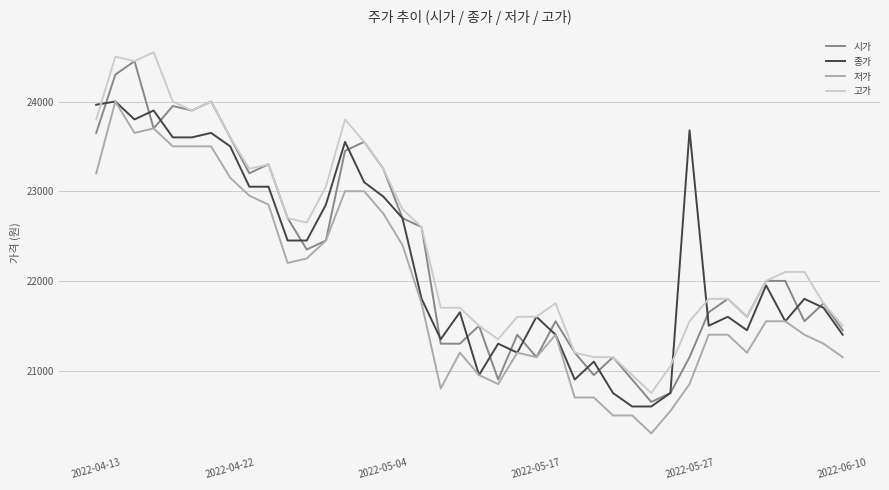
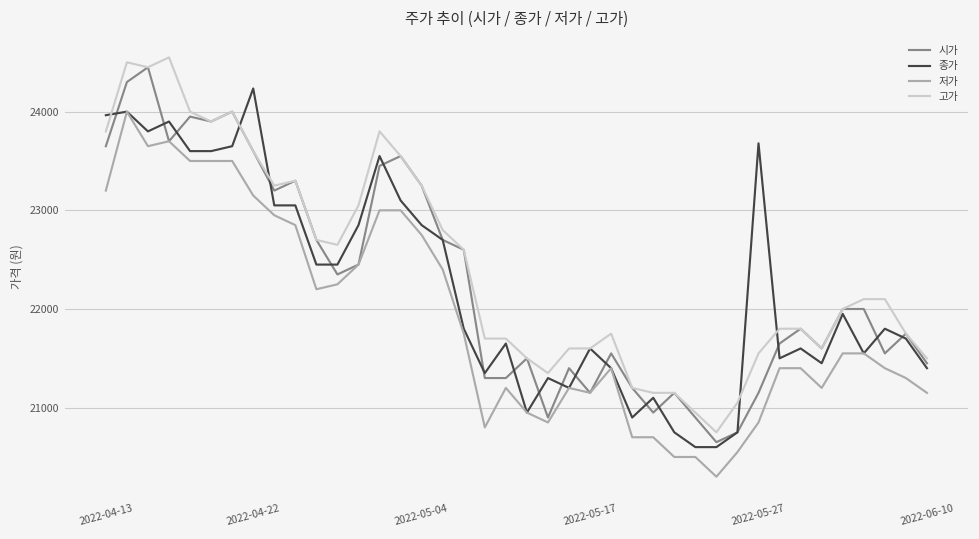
  {
    "종가": {
      "2022-04-13": 24000,
-     "2022-04-22": 23500,
-     "2022-05-04": 22940,
+     "2022-04-22": 24200,
+     "2022-05-04": 22850,
      "2022-05-27": 23700,
      "2022-06-10": 21400
    }
  }
